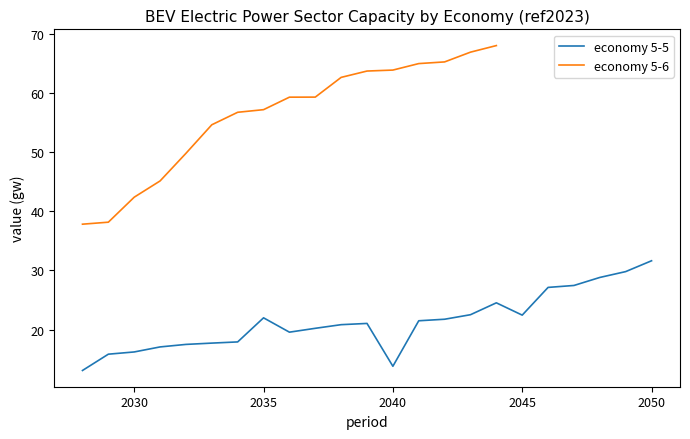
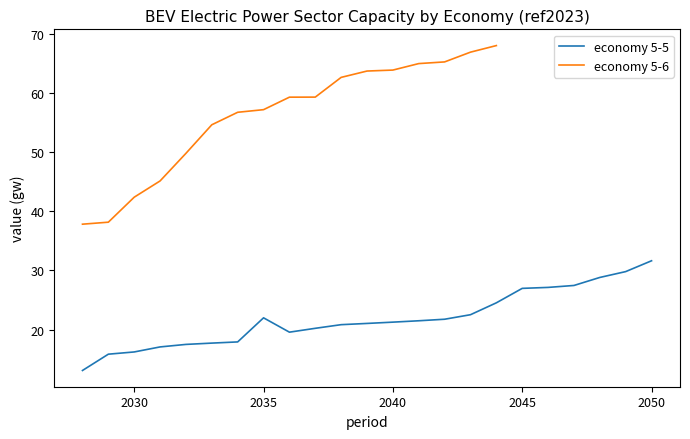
  {
    "economy 5-5": {
      "2030": 16,
      "2035": 22,
-     "2040": 14,
-     "2045": 22,
+     "2040": 21,
+     "2045": 27,
      "2050": 32
    },
    "economy 5-6": {
      "2030": 42,
      "2035": 57,
      "2040": 64
    }
  }
